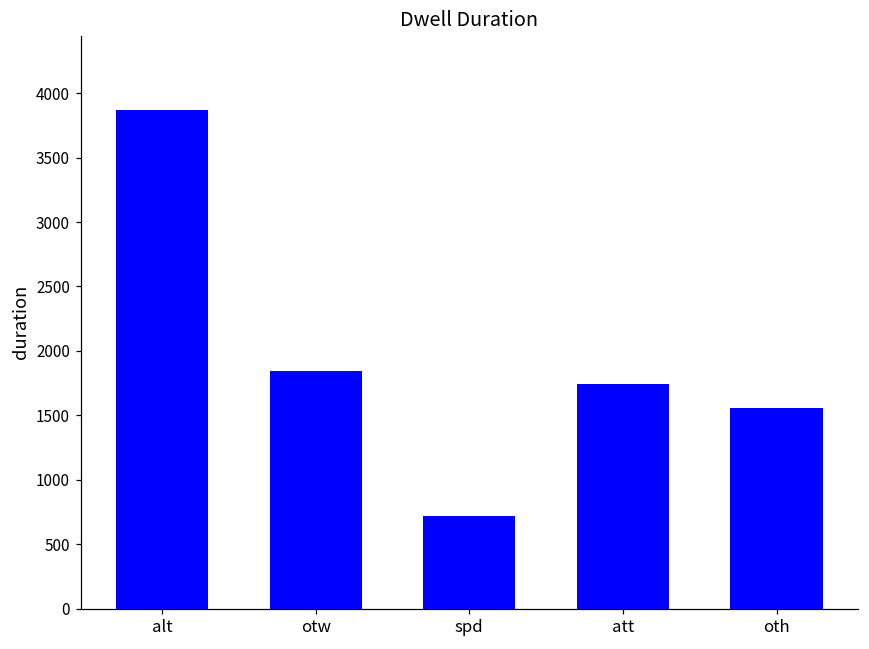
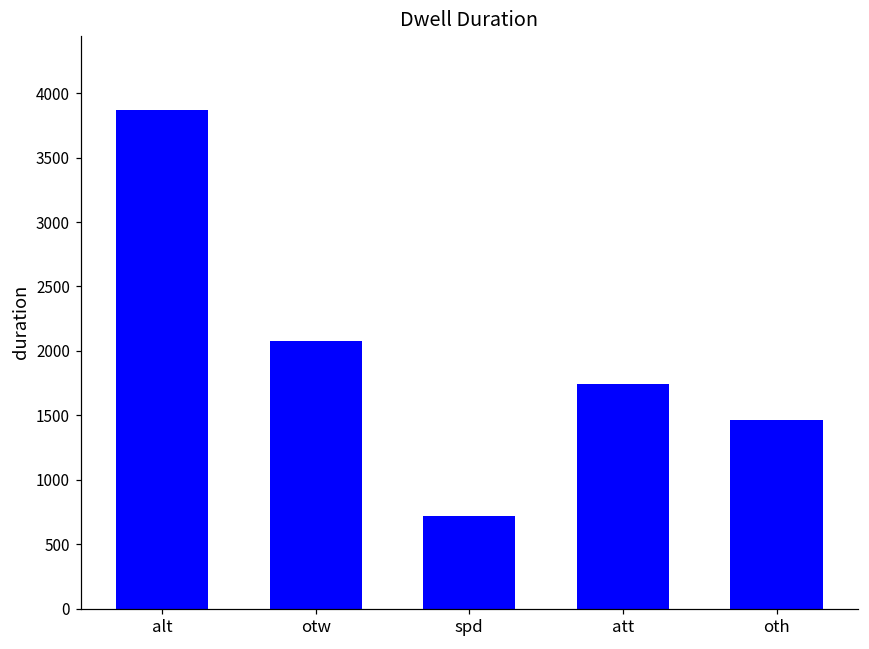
  {
    "alt": 3870,
-   "otw": 1840,
+   "otw": 2080,
    "spd": 720,
    "att": 1740,
-   "oth": 1560
+   "oth": 1460
  }
